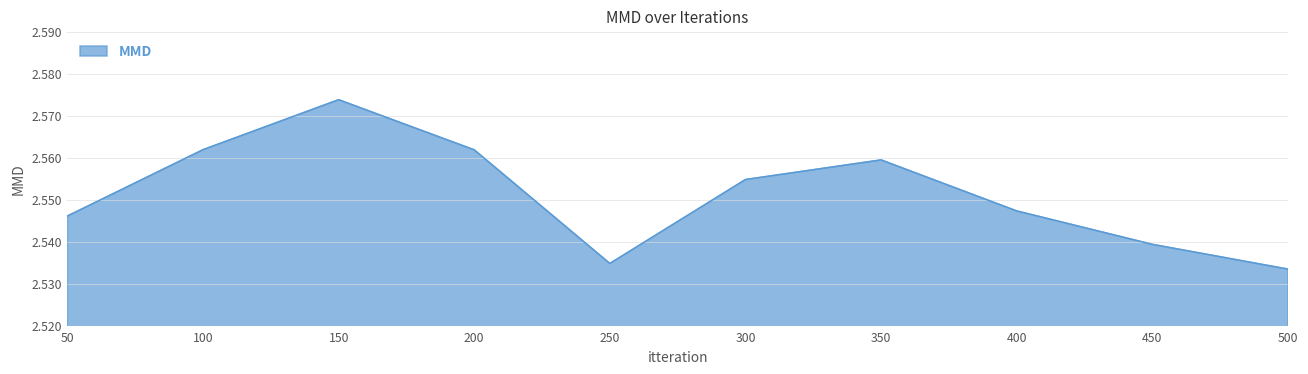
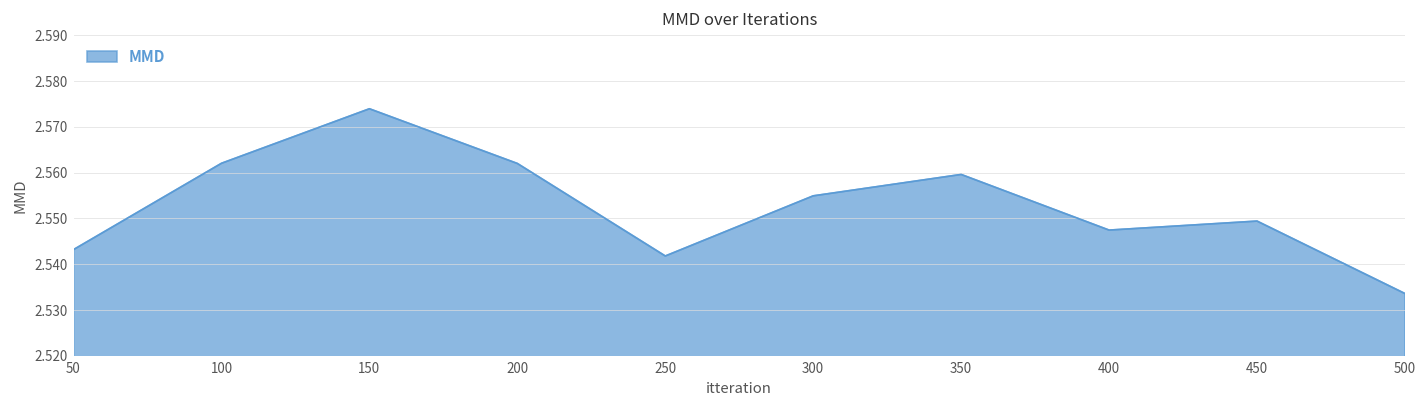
  {
-   "50": 2.546,
+   "50": 2.543,
    "100": 2.562,
    "150": 2.574,
    "200": 2.562,
-   "250": 2.535,
+   "250": 2.542,
    "300": 2.555,
    "350": 2.560,
    "400": 2.547,
-   "450": 2.540,
+   "450": 2.549,
    "500": 2.534
  }
